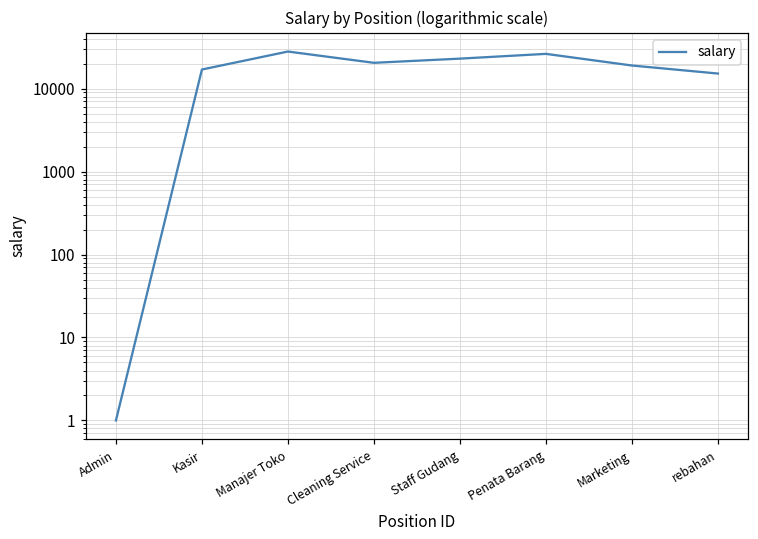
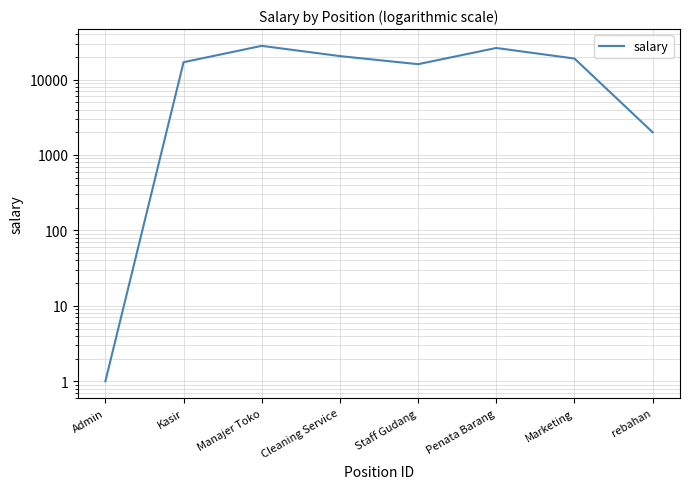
  {
    "Admin": 1,
    "Kasir": 17000,
    "Manajer Toko": 28000,
    "Cleaning Service": 20000,
-   "Staff Gudang": 23000,
+   "Staff Gudang": 16000,
    "Penata Barang": 26000,
    "Marketing": 19000,
-   "rebahan": 15000
+   "rebahan": 2000
  }
